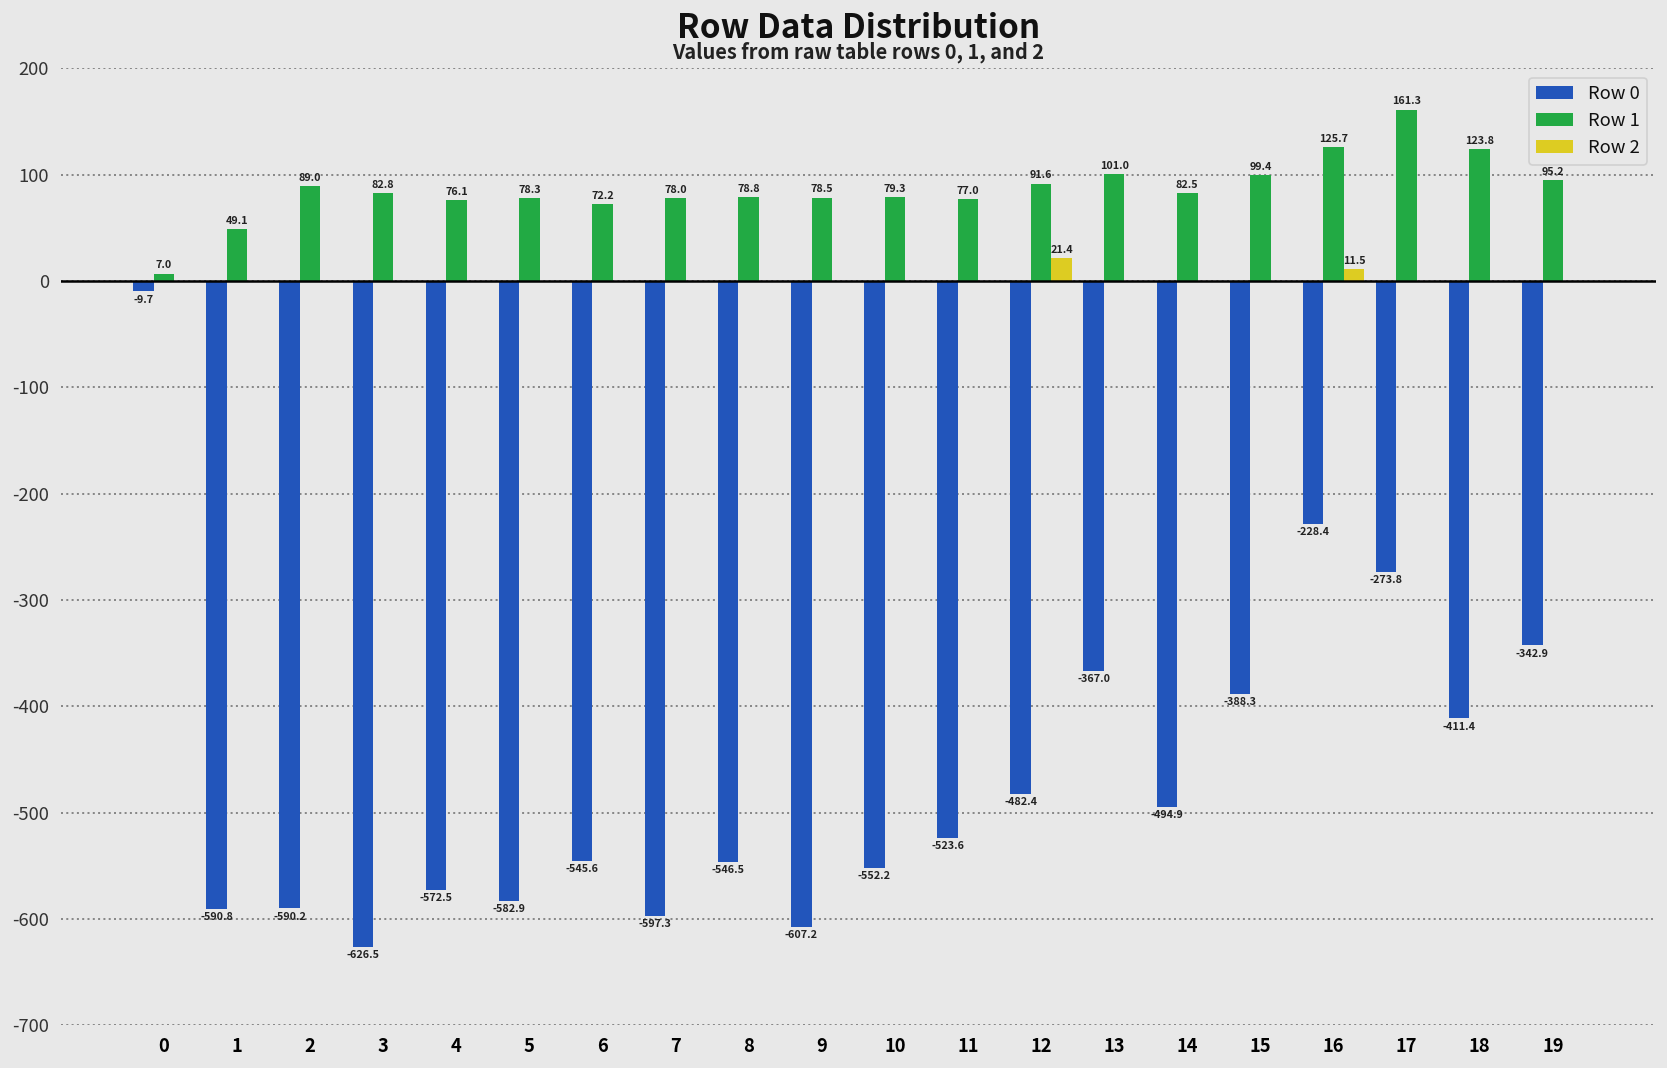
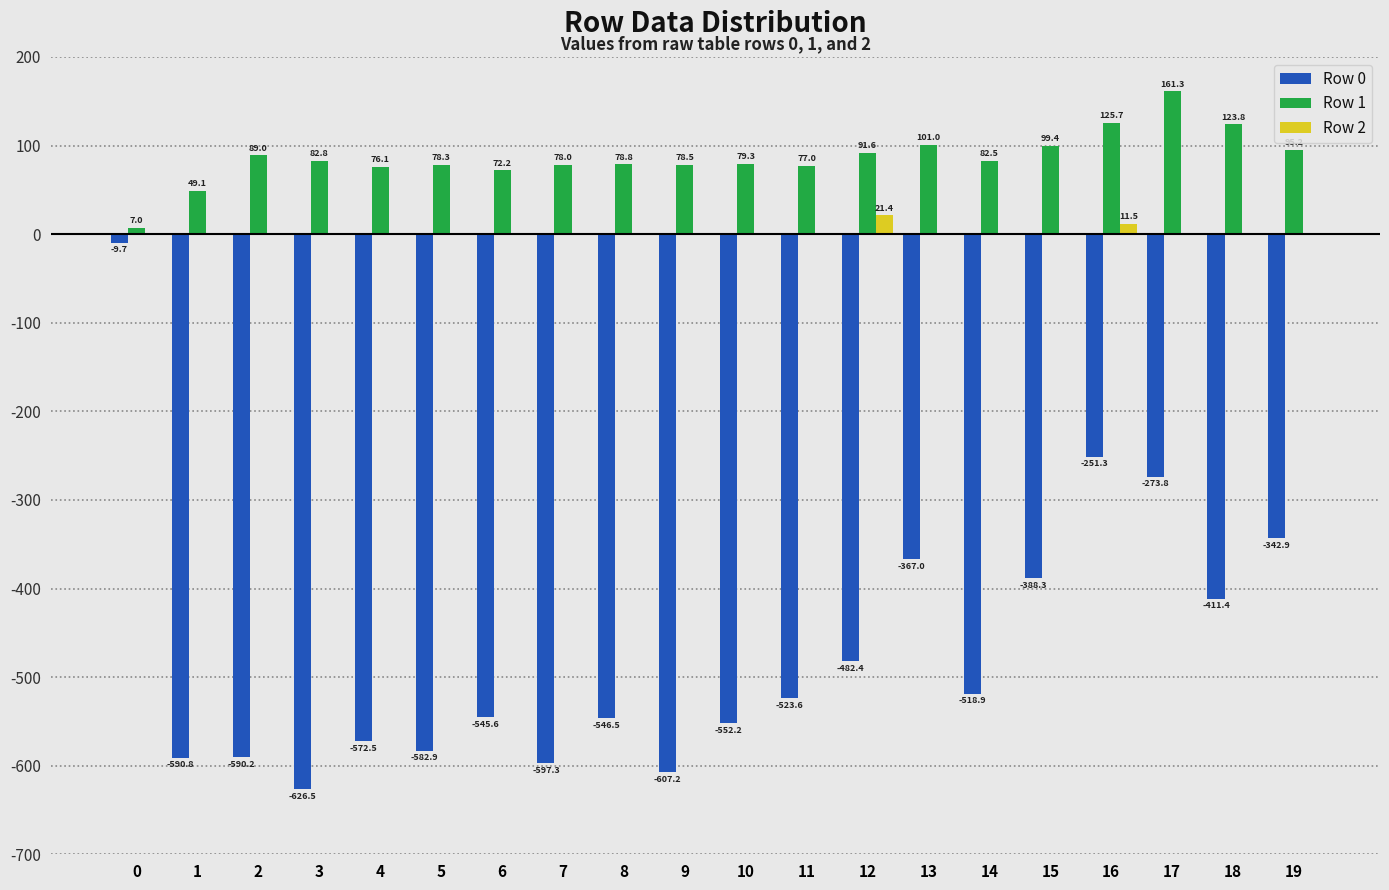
  {
    "Row 0": {
      "0": -9.7,
      "1": -590.8,
      "2": -590.2,
      "3": -626.5,
      "4": -572.5,
      "5": -582.9,
      "6": -545.6,
      "7": -597.3,
      "8": -546.5,
      "9": -607.2,
      "10": -552.2,
      "11": -523.6,
      "12": -482.4,
      "13": -367.0,
-     "14": -494.9,
+     "14": -518.9,
      "15": -388.3,
-     "16": -228.4,
+     "16": -251.3,
      "17": -273.8,
      "18": -411.4,
      "19": -342.9
    },
    "Row 1": {
      "0": 7.0,
      "1": 49.1,
      "2": 89.0,
      "3": 82.8,
      "4": 76.1,
      "5": 78.3,
      "6": 72.2,
      "7": 78.0,
      "8": 78.8,
      "9": 78.5,
      "10": 79.3,
      "11": 77.0,
      "12": 91.6,
      "13": 101.0,
      "14": 82.5,
      "15": 99.4,
      "16": 125.7,
      "17": 161.3,
      "18": 123.8
    },
    "Row 2": {
      "12": 21.4,
      "16": 11.5
    }
  }
